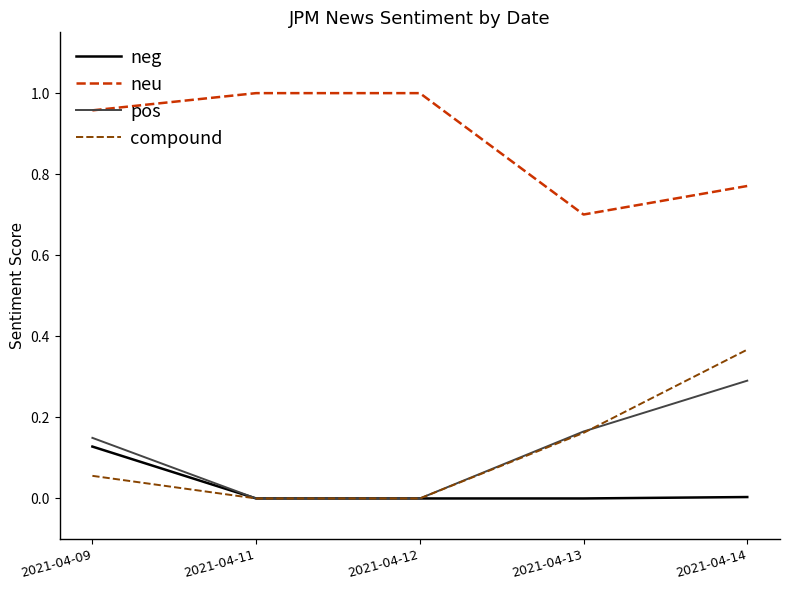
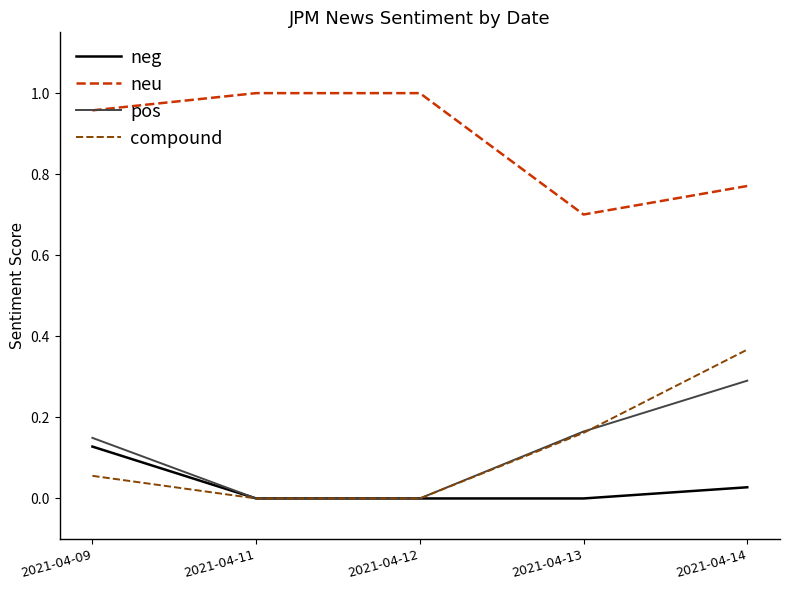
  {
    "neg": {
      "2021-04-09": 0.13,
      "2021-04-13": 0.00,
-     "2021-04-14": 0.00
+     "2021-04-14": 0.03
    },
    "neu": {
      "2021-04-09": 0.96,
      "2021-04-11": 1.00,
      "2021-04-12": 1.00,
      "2021-04-13": 0.70,
      "2021-04-14": 0.77
    },
    "pos": {
      "2021-04-09": 0.15,
      "2021-04-14": 0.29
    },
    "compound": {
      "2021-04-09": 0.06,
      "2021-04-14": 0.37
    }
  }
